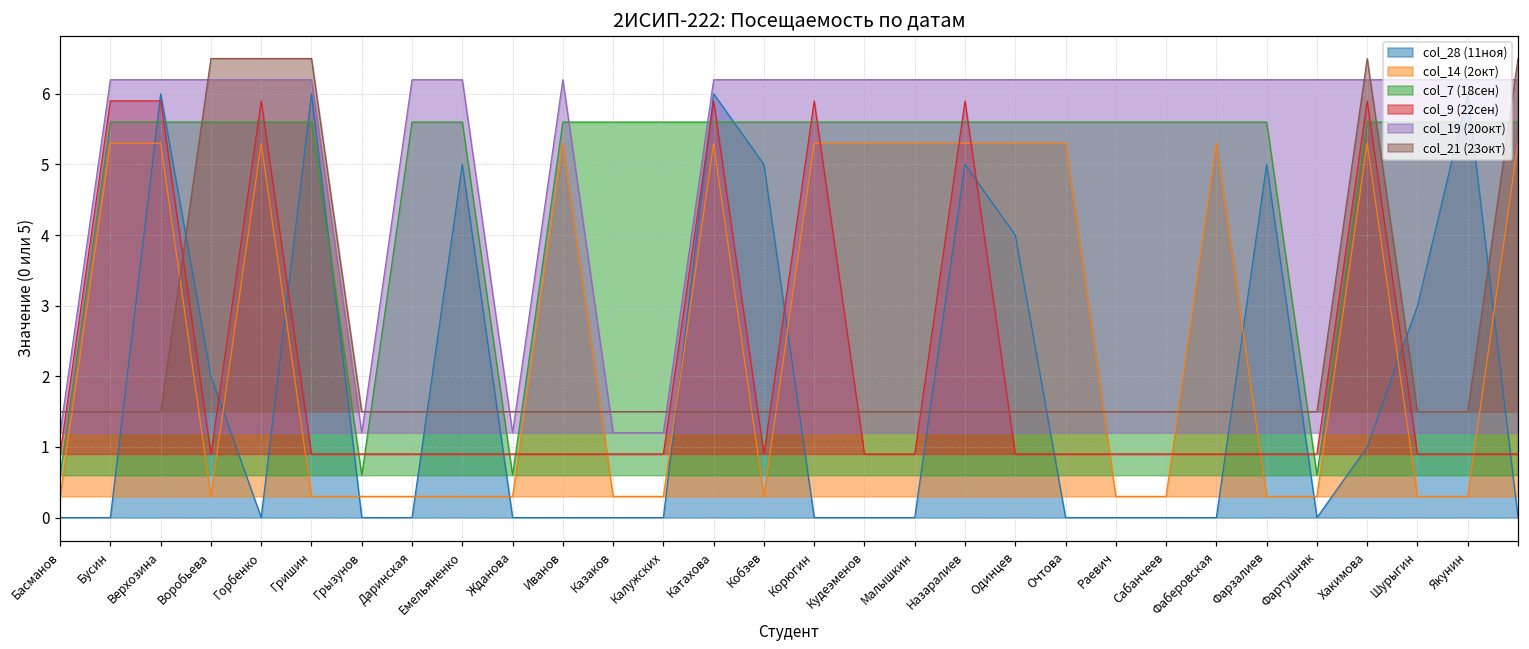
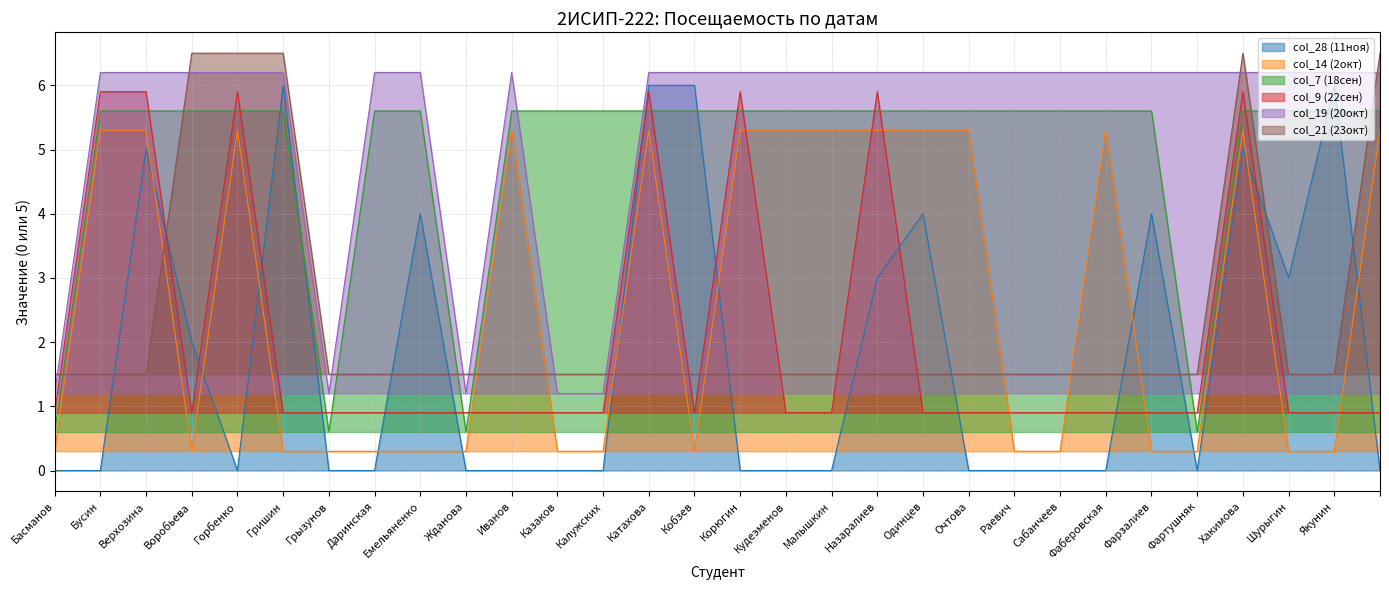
  {
    "col_28 (11ноя)": {
      "Басманов": 0,
      "Бусин": 0,
-     "Верхозина": 6,
+     "Верхозина": 5,
      "Воробьева": 2,
      "Горбенко": 0,
      "Гришин": 6,
      "Грызунов": 0,
      "Даринская": 0,
-     "Емельяненко": 5,
+     "Емельяненко": 4,
      "Жданова": 0,
      "Иванов": 0,
      "Казаков": 0,
      "Калужских": 0,
      "Катахова": 6,
-     "Кобзев": 5,
+     "Кобзев": 6,
      "Корюгин": 0,
      "Кудеэменов": 0,
      "Малышкин": 0,
-     "Назаралиев": 5,
+     "Назаралиев": 3,
      "Одинцев": 4,
      "Очтова": 0,
      "Раевич": 0,
      "Сабанчеев": 0,
      "Фаберовская": 0,
-     "Фарзалиев": 5,
+     "Фарзалиев": 4,
      "Фартушняк": 0,
-     "Хакимова": 1,
+     "Хакимова": 5,
      "Шурыгин": 3
    },
    "col_14 (2окт)": {
      "Басманов": 0,
      "Бусин": 5.3,
      "Верхозина": 5.3,
      "Воробьева": 0,
      "Горбенко": 5.3,
      "Гришин": 0,
      "Грызунов": 0,
      "Даринская": 0,
      "Емельяненко": 0,
      "Жданова": 0,
      "Иванов": 5.3,
      "Казаков": 0,
      "Калужских": 0,
      "Катахова": 5.3,
      "Кобзев": 0,
      "Корюгин": 5.3,
      "Кудеэменов": 5.3,
      "Малышкин": 5.3,
      "Назаралиев": 5.3,
      "Одинцев": 5.3,
      "Очтова": 5.3,
      "Раевич": 0,
      "Сабанчеев": 0,
      "Фаберовская": 5.3,
      "Фарзалиев": 0,
      "Фартушняк": 0,
      "Хакимова": 5.3,
      "Шурыгин": 0,
      "Якунин": 0
    },
    "col_7 (18сен)": {
      "Басманов": 0,
      "Бусин": 5.6,
      "Верхозина": 5.6,
      "Воробьева": 5.6,
      "Горбенко": 5.6,
      "Гришин": 5.6,
      "Грызунов": 0,
      "Даринская": 5.6,
      "Емельяненко": 5.6,
      "Жданова": 0,
      "Иванов": 5.6,
      "Казаков": 5.6,
      "Калужских": 5.6,
      "Катахова": 5.6,
      "Кобзев": 5.6,
      "Корюгин": 5.6,
      "Кудеэменов": 5.6,
      "Малышкин": 5.6,
      "Назаралиев": 5.6,
      "Одинцев": 5.6,
      "Очтова": 5.6,
      "Раевич": 5.6,
      "Сабанчеев": 5.6,
      "Фаберовская": 5.6,
      "Фарзалиев": 5.6,
      "Фартушняк": 0,
      "Хакимова": 5.6
    },
    "col_9 (22сен)": {
      "Басманов": 0,
      "Бусин": 5.9,
      "Верхозина": 5.9,
      "Воробьева": 0,
      "Горбенко": 5.9,
      "Гришин": 0,
      "Грызунов": 0,
      "Даринская": 0,
      "Емельяненко": 0,
      "Жданова": 0,
      "Иванов": 0,
      "Казаков": 0,
      "Калужских": 0,
      "Катахова": 5.9,
      "Кобзев": 0,
      "Корюгин": 5.9,
      "Кудеэменов": 0,
      "Малышкин": 0,
      "Назаралиев": 5.9,
      "Одинцев": 0,
      "Очтова": 0,
      "Раевич": 0,
      "Сабанчеев": 0,
      "Фаберовская": 0,
      "Фарзалиев": 0,
      "Фартушняк": 0,
      "Хакимова": 5.9,
      "Шурыгин": 0,
      "Якунин": 0
    },
    "col_19 (20окт)": {
      "Басманов": 0,
      "Бусин": 6.2,
      "Верхозина": 6.2,
      "Воробьева": 6.2,
      "Горбенко": 6.2,
      "Гришин": 6.2,
      "Грызунов": 0,
      "Даринская": 6.2,
      "Емельяненко": 6.2,
      "Жданова": 0,
      "Иванов": 6.2,
      "Казаков": 0,
      "Калужских": 0,
      "Катахова": 6.2,
      "Кобзев": 6.2,
      "Корюгин": 6.2,
      "Кудеэменов": 6.2,
      "Малышкин": 6.2,
      "Назаралиев": 6.2,
      "Одинцев": 6.2,
      "Очтова": 6.2,
      "Раевич": 6.2,
      "Сабанчеев": 6.2,
      "Фаберовская": 6.2,
      "Фарзалиев": 6.2,
      "Фартушняк": 6.2,
      "Хакимова": 6.2
    },
    "col_21 (23окт)": {
      "Басманов": 0,
      "Бусин": 0,
      "Верхозина": 0,
      "Воробьева": 6.5,
      "Горбенко": 6.5,
      "Гришин": 6.5,
      "Грызунов": 0,
      "Даринская": 0,
      "Емельяненко": 0,
      "Жданова": 0,
      "Иванов": 0,
      "Казаков": 0,
      "Калужских": 0,
      "Катахова": 0,
      "Кобзев": 0,
      "Корюгин": 0,
      "Кудеэменов": 0,
      "Малышкин": 0,
      "Назаралиев": 0,
      "Одинцев": 0,
      "Очтова": 0,
      "Раевич": 0,
      "Сабанчеев": 0,
      "Фаберовская": 0,
      "Фарзалиев": 0,
      "Фартушняк": 0,
      "Хакимова": 6.5,
      "Шурыгин": 0,
      "Якунин": 0
    }
  }
